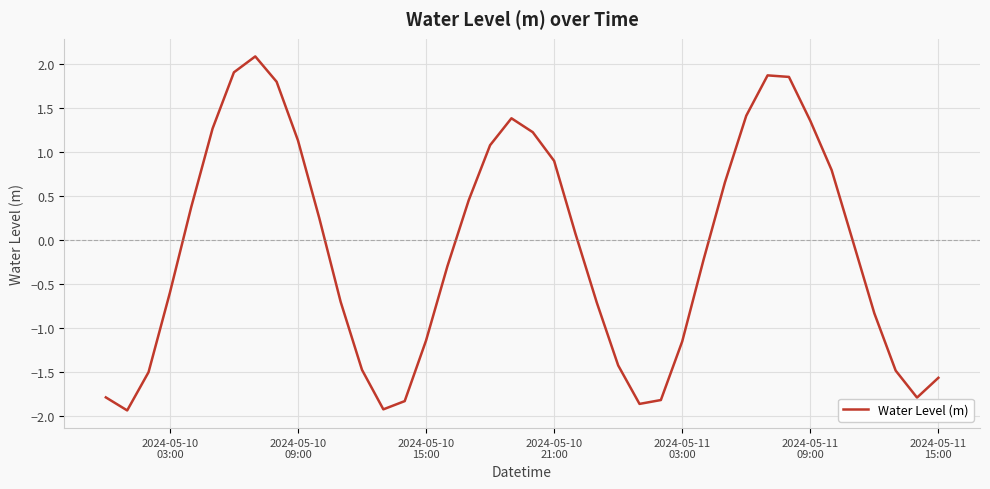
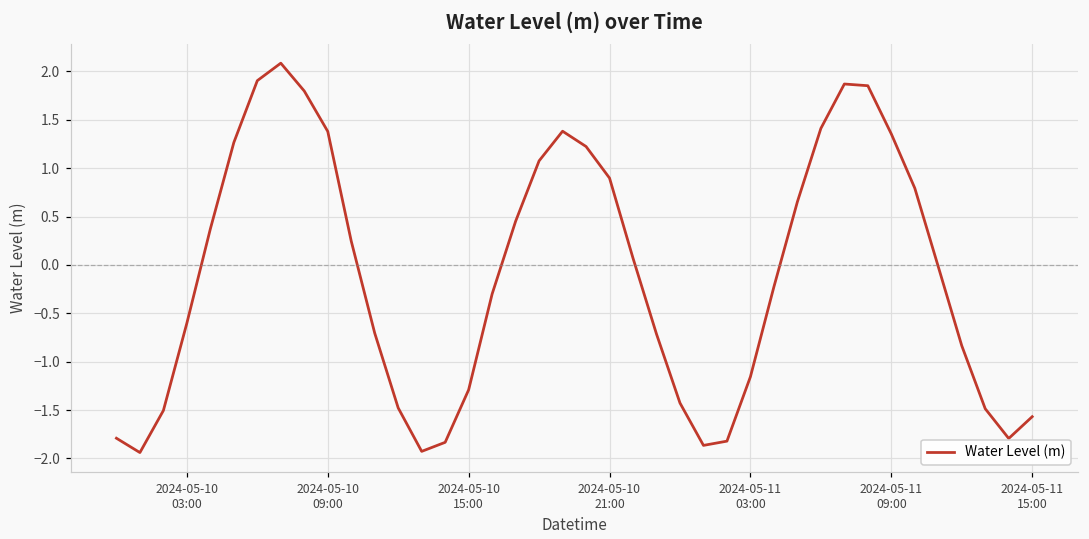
  {
    "2024-05-10 03:00": -0.6,
-   "2024-05-10 09:00": 1.1,
-   "2024-05-10 15:00": -1.1,
+   "2024-05-10 09:00": 1.4,
+   "2024-05-10 15:00": -1.3,
    "2024-05-10 21:00": 0.9,
    "2024-05-11 03:00": -1.2,
    "2024-05-11 09:00": 1.4,
    "2024-05-11 15:00": -1.6
  }
